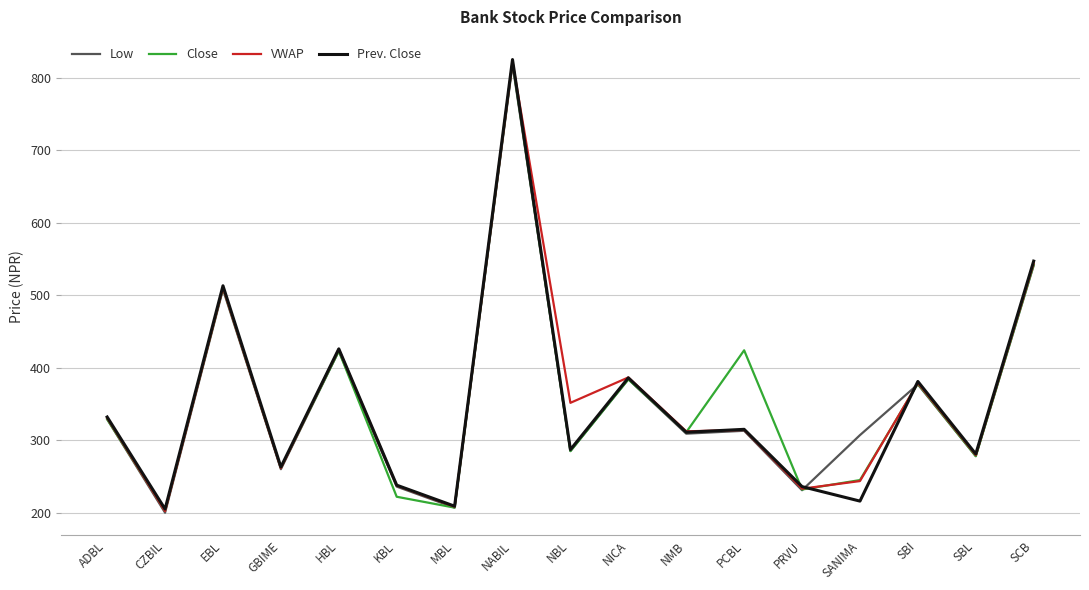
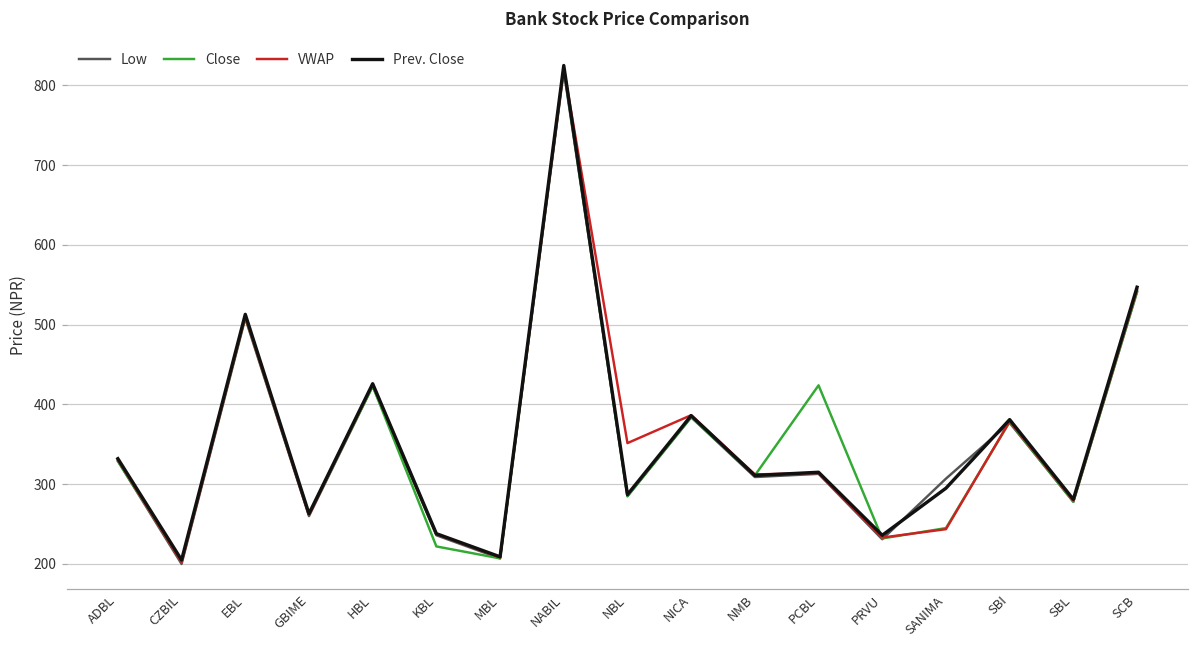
  {
    "Low": {
      "NABIL": 820,
      "SANIMA": 310
    },
    "Close": {
      "KBL": 220,
      "PCBL": 420
    },
    "VWAP": {
      "NBL": 350
    },
    "Prev. Close": {
-     "SANIMA": 220
+     "SANIMA": 300
    }
  }
